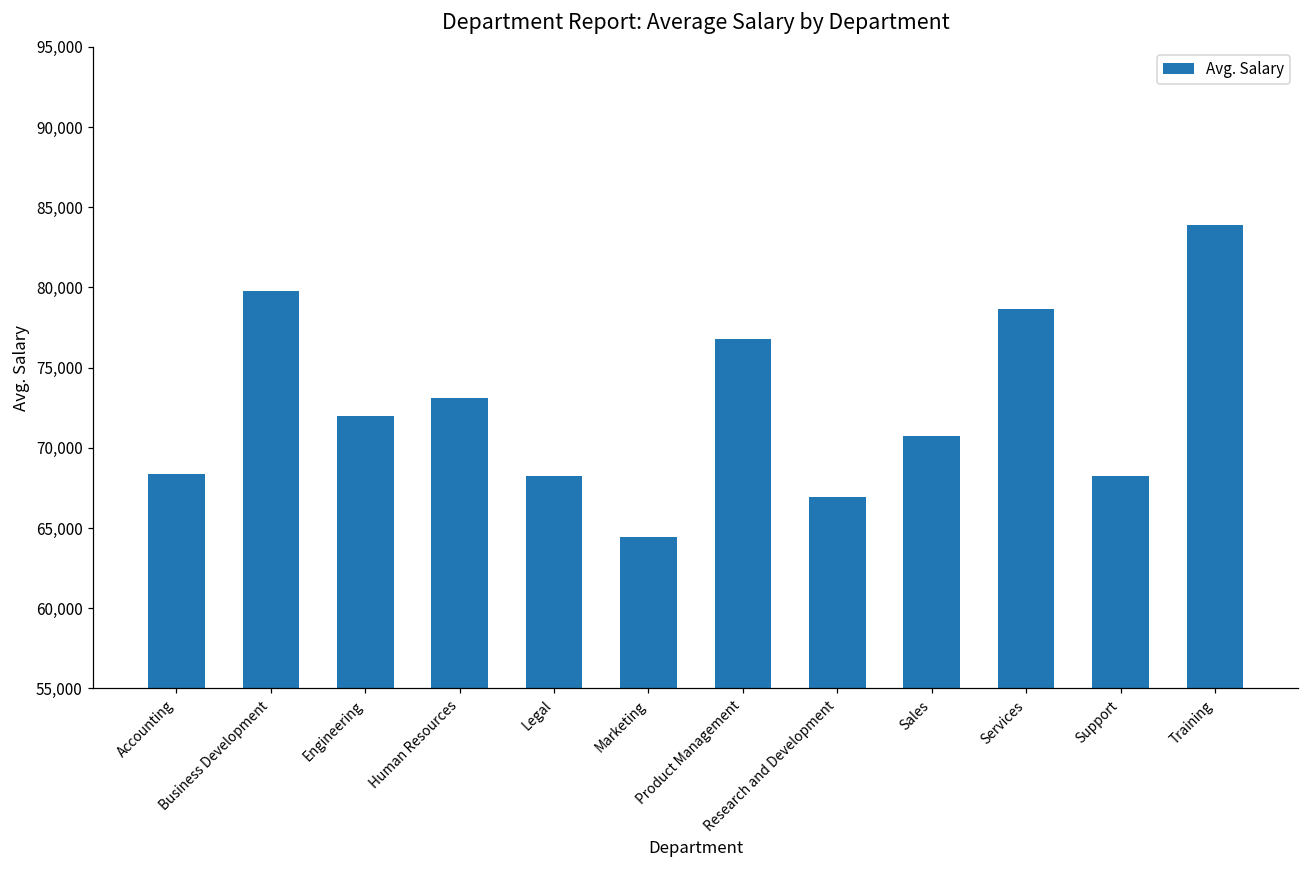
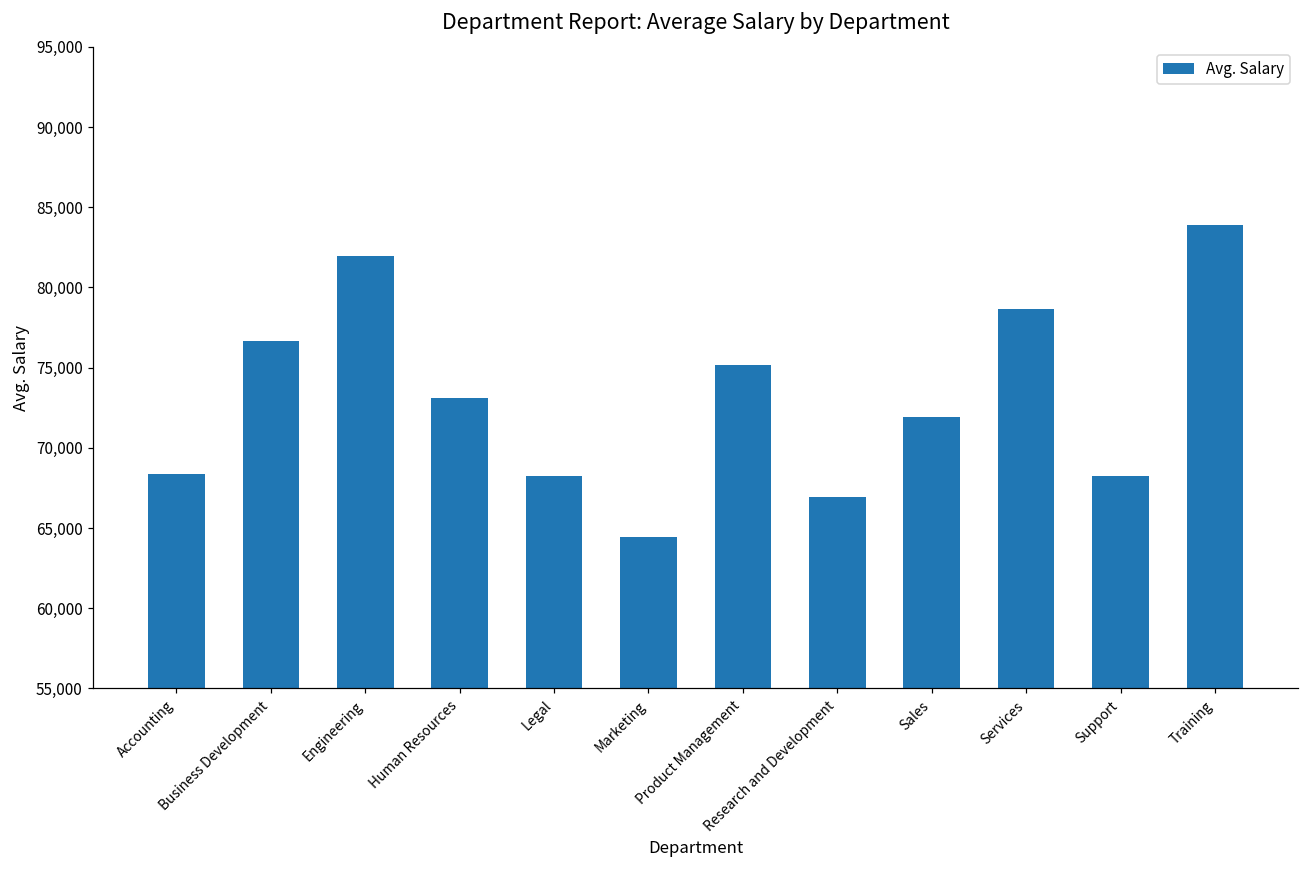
  {
    "Accounting": "68,400",
-   "Business Development": "79,800",
-   "Engineering": "72,000",
+   "Business Development": "76,700",
+   "Engineering": "82,000",
    "Human Resources": "73,100",
    "Legal": "68,200",
    "Marketing": "64,400",
-   "Product Management": "76,800",
+   "Product Management": "75,200",
    "Research and Development": "66,900",
-   "Sales": "70,800",
+   "Sales": "71,900",
    "Services": "78,600",
    "Support": "68,300",
    "Training": "83,900"
  }
